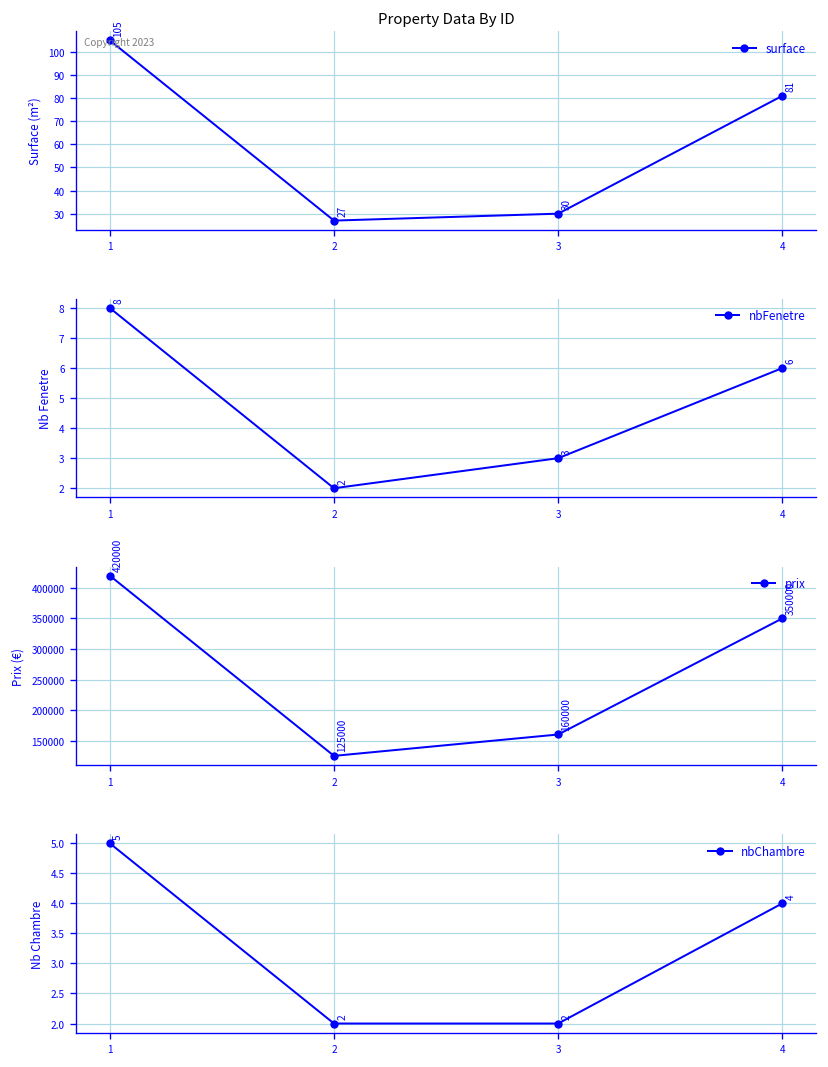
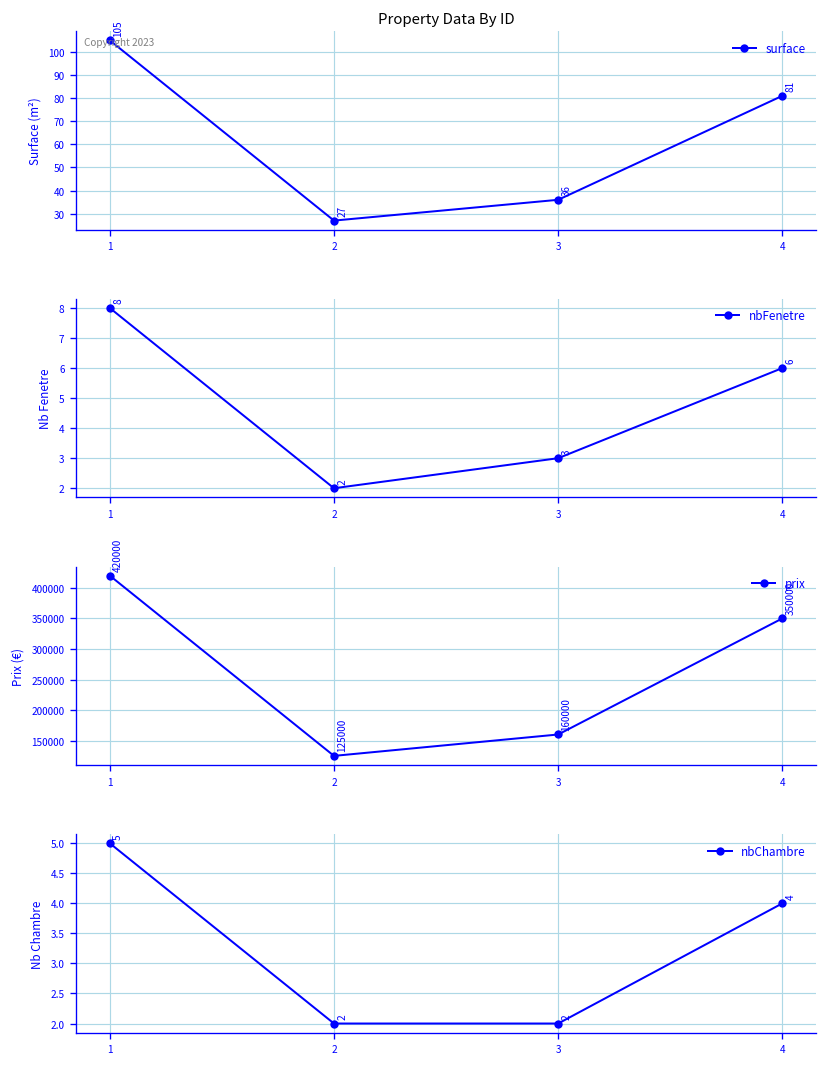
  {
    "Property Data By ID": {
      "1": 105,
      "2": 27,
-     "3": 30,
+     "3": 36,
      "4": 81
    }
  }
